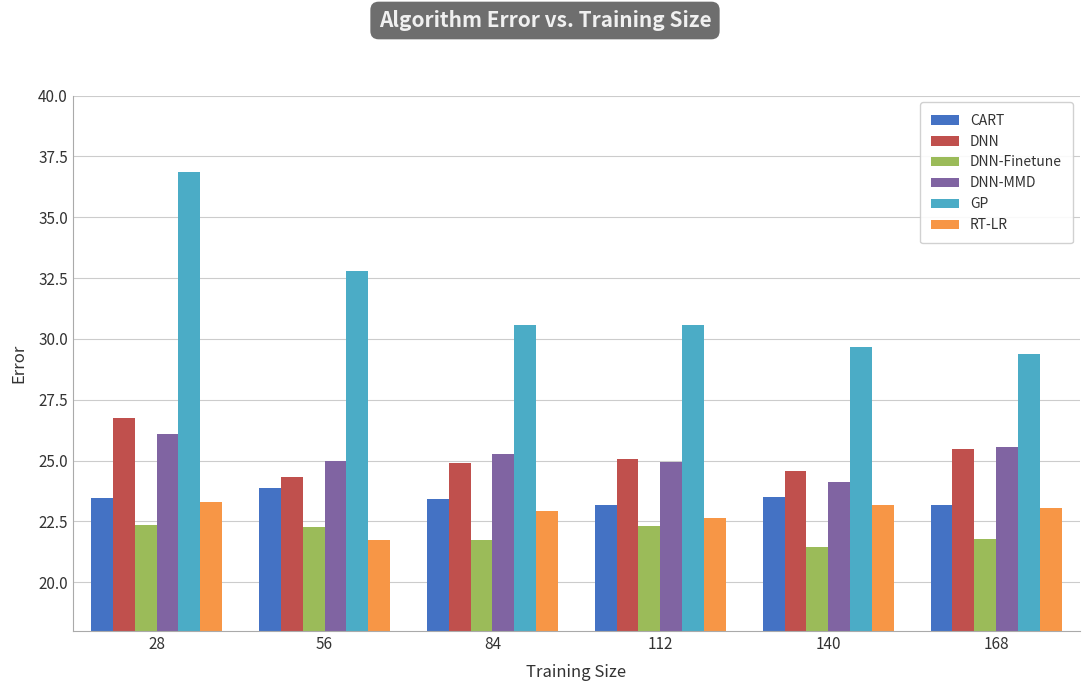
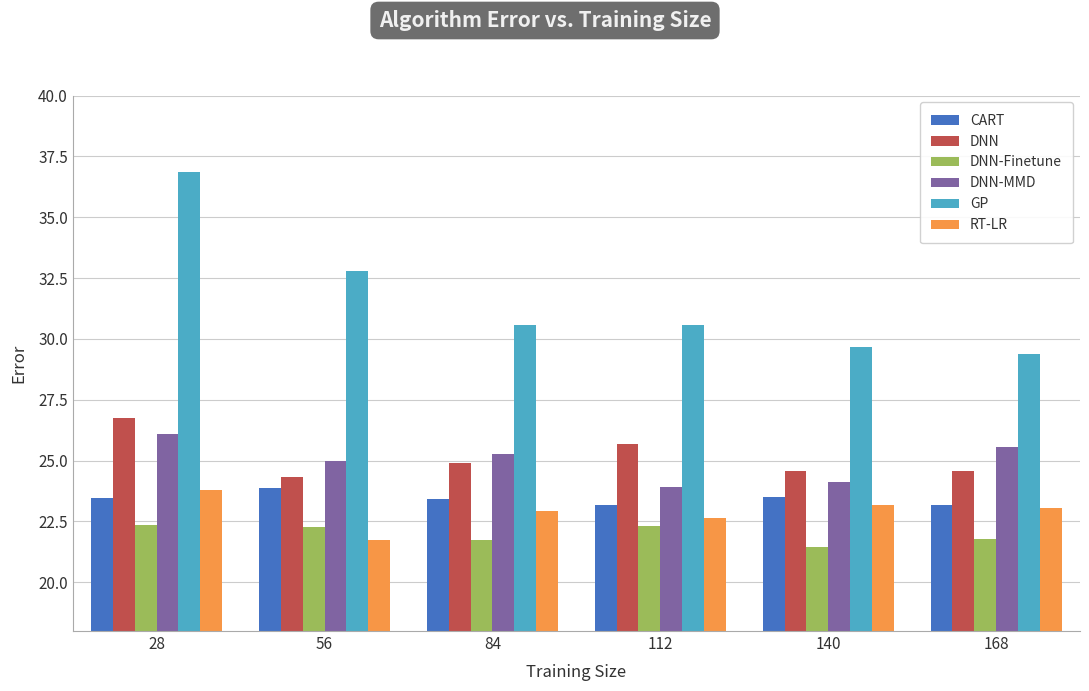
  {
    "DNN": {
      "28": 26.7,
      "56": 24.3,
      "84": 24.9,
-     "112": 25.1,
+     "112": 25.7,
      "140": 24.6,
-     "168": 25.5
+     "168": 24.6
    },
    "DNN-Finetune": {
      "28": 22.4,
      "56": 22.3,
      "84": 21.7,
      "112": 22.3,
      "140": 21.5,
      "168": 21.8
    },
    "DNN-MMD": {
      "28": 26.1,
      "56": 25.0,
      "84": 25.3,
-     "112": 24.9,
+     "112": 23.9,
      "140": 24.1,
      "168": 25.6
    },
    "RT-LR": {
-     "28": 23.3,
+     "28": 23.8,
      "56": 21.7,
      "84": 22.9,
      "112": 22.7,
      "140": 23.2,
      "168": 23.0
    }
  }
